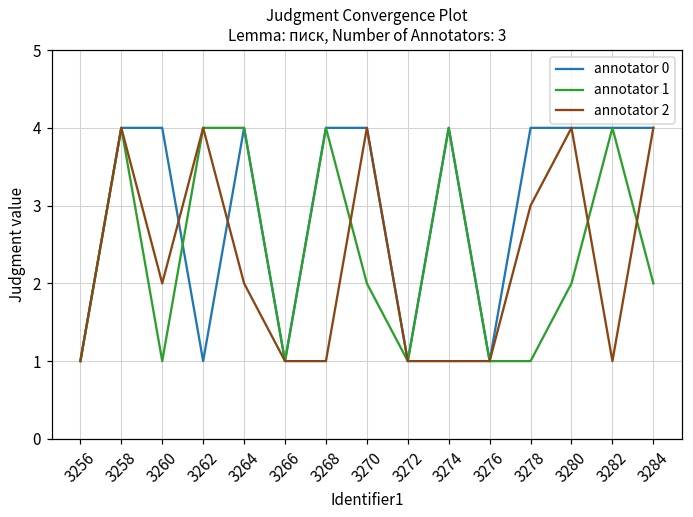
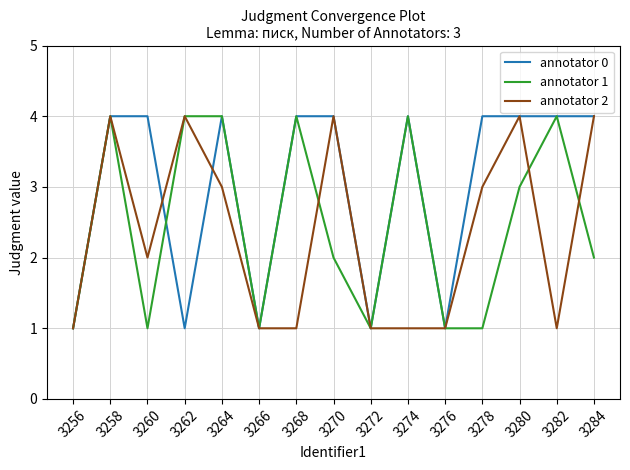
  {
    "annotator 0": {
      "3260": 4,
      "3262": 1,
      "3278": 4
    },
    "annotator 1": {
      "3260": 1,
      "3270": 2,
      "3278": 1,
-     "3280": 2,
+     "3280": 3,
      "3284": 2
    },
    "annotator 2": {
      "3260": 2,
-     "3264": 2,
+     "3264": 3,
      "3268": 1,
      "3274": 1,
      "3278": 3,
      "3282": 1
    }
  }
